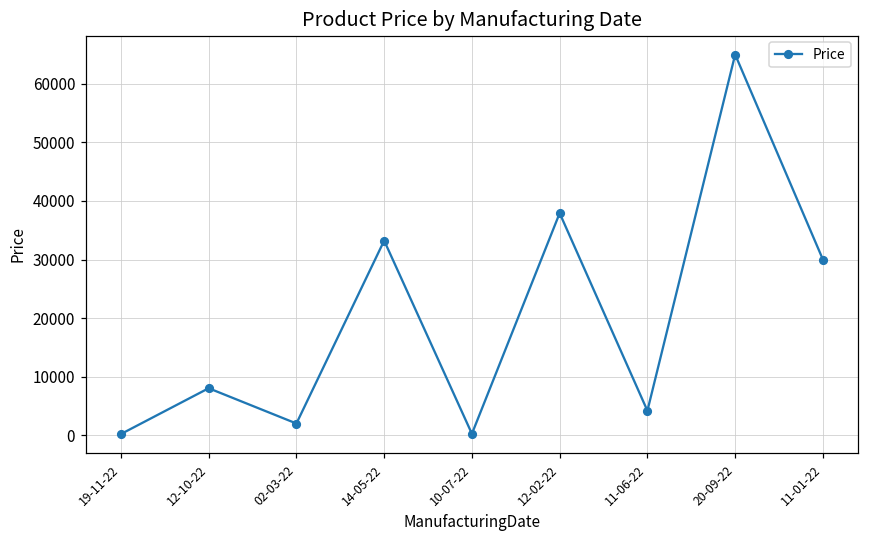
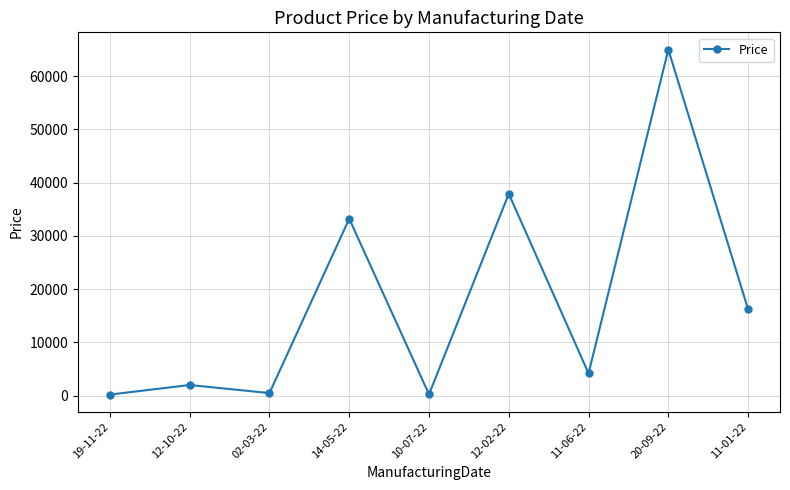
  {
    "19-11-22": 0,
-   "12-10-22": 8000,
-   "02-03-22": 2000,
+   "12-10-22": 2000,
+   "02-03-22": 0,
    "14-05-22": 33000,
    "10-07-22": 0,
    "12-02-22": 38000,
    "11-06-22": 4000,
    "20-09-22": 65000,
-   "11-01-22": 30000
+   "11-01-22": 16000
  }
